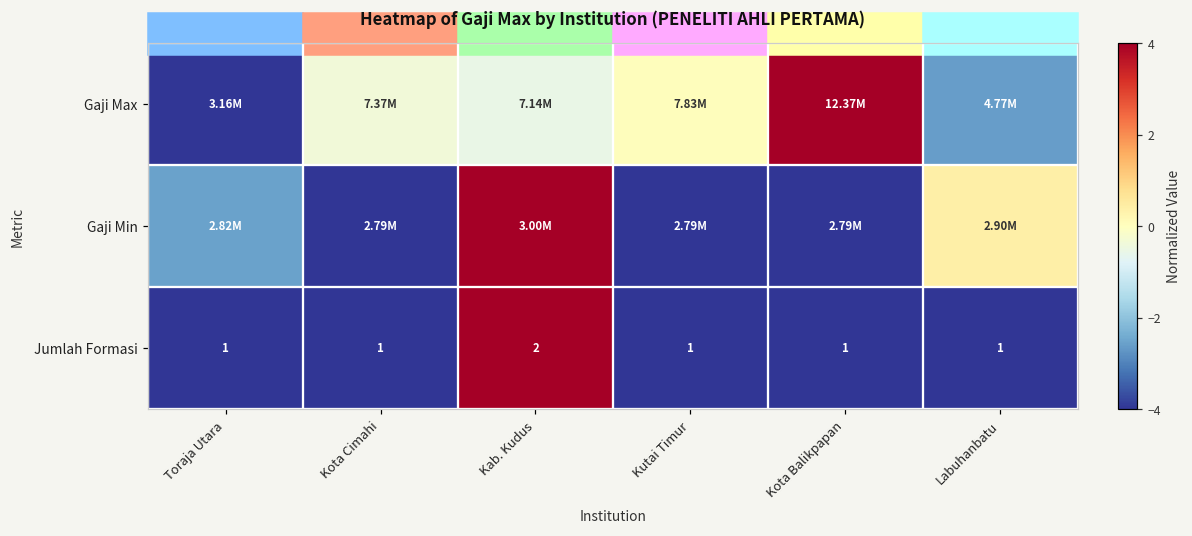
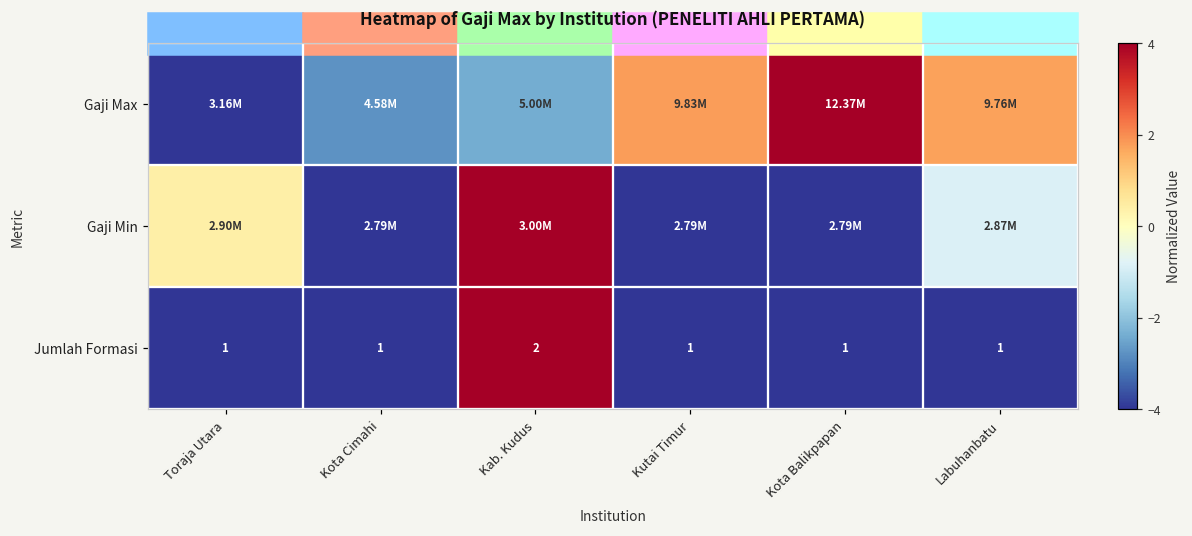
  {
    "Gaji Max": {
      "Toraja Utara": "3.16M",
-     "Kota Cimahi": "7.37M",
-     "Kab. Kudus": "7.14M",
-     "Kutai Timur": "7.83M",
+     "Kota Cimahi": "4.58M",
+     "Kab. Kudus": "5.00M",
+     "Kutai Timur": "9.83M",
      "Kota Balikpapan": "12.37M",
-     "Labuhanbatu": "4.77M"
+     "Labuhanbatu": "9.76M"
    },
    "Gaji Min": {
-     "Toraja Utara": "2.82M",
+     "Toraja Utara": "2.90M",
      "Kota Cimahi": "2.79M",
      "Kab. Kudus": "3.00M",
      "Kutai Timur": "2.79M",
      "Kota Balikpapan": "2.79M",
-     "Labuhanbatu": "2.90M"
+     "Labuhanbatu": "2.87M"
    },
    "Jumlah Formasi": {
      "Toraja Utara": "1",
      "Kota Cimahi": "1",
      "Kab. Kudus": "2",
      "Kutai Timur": "1",
      "Kota Balikpapan": "1",
      "Labuhanbatu": "1"
    }
  }
